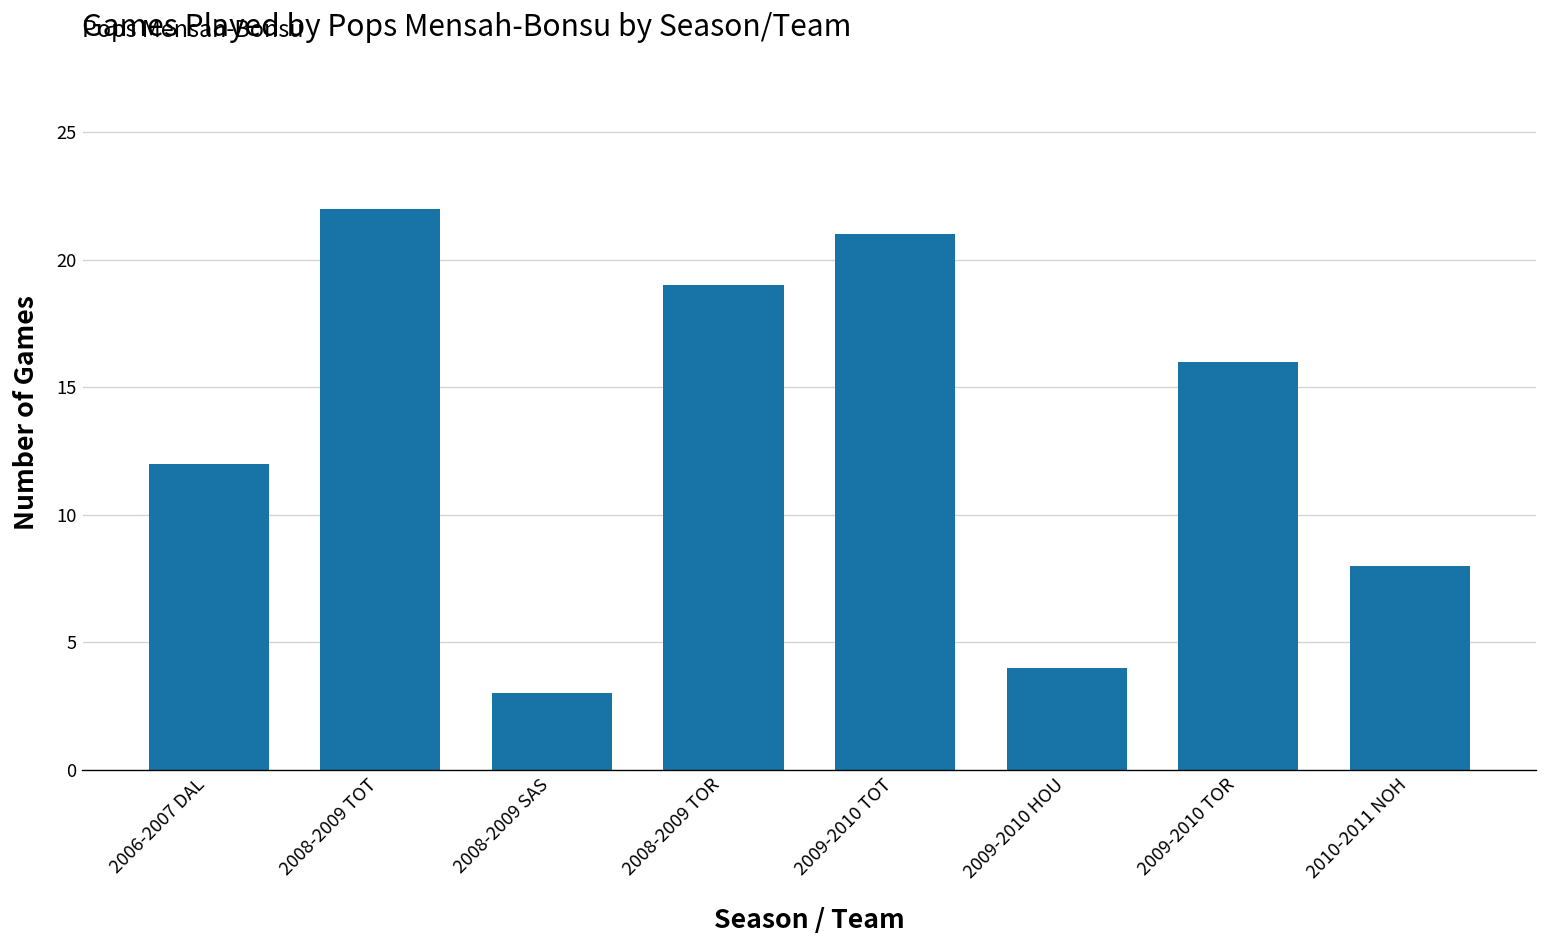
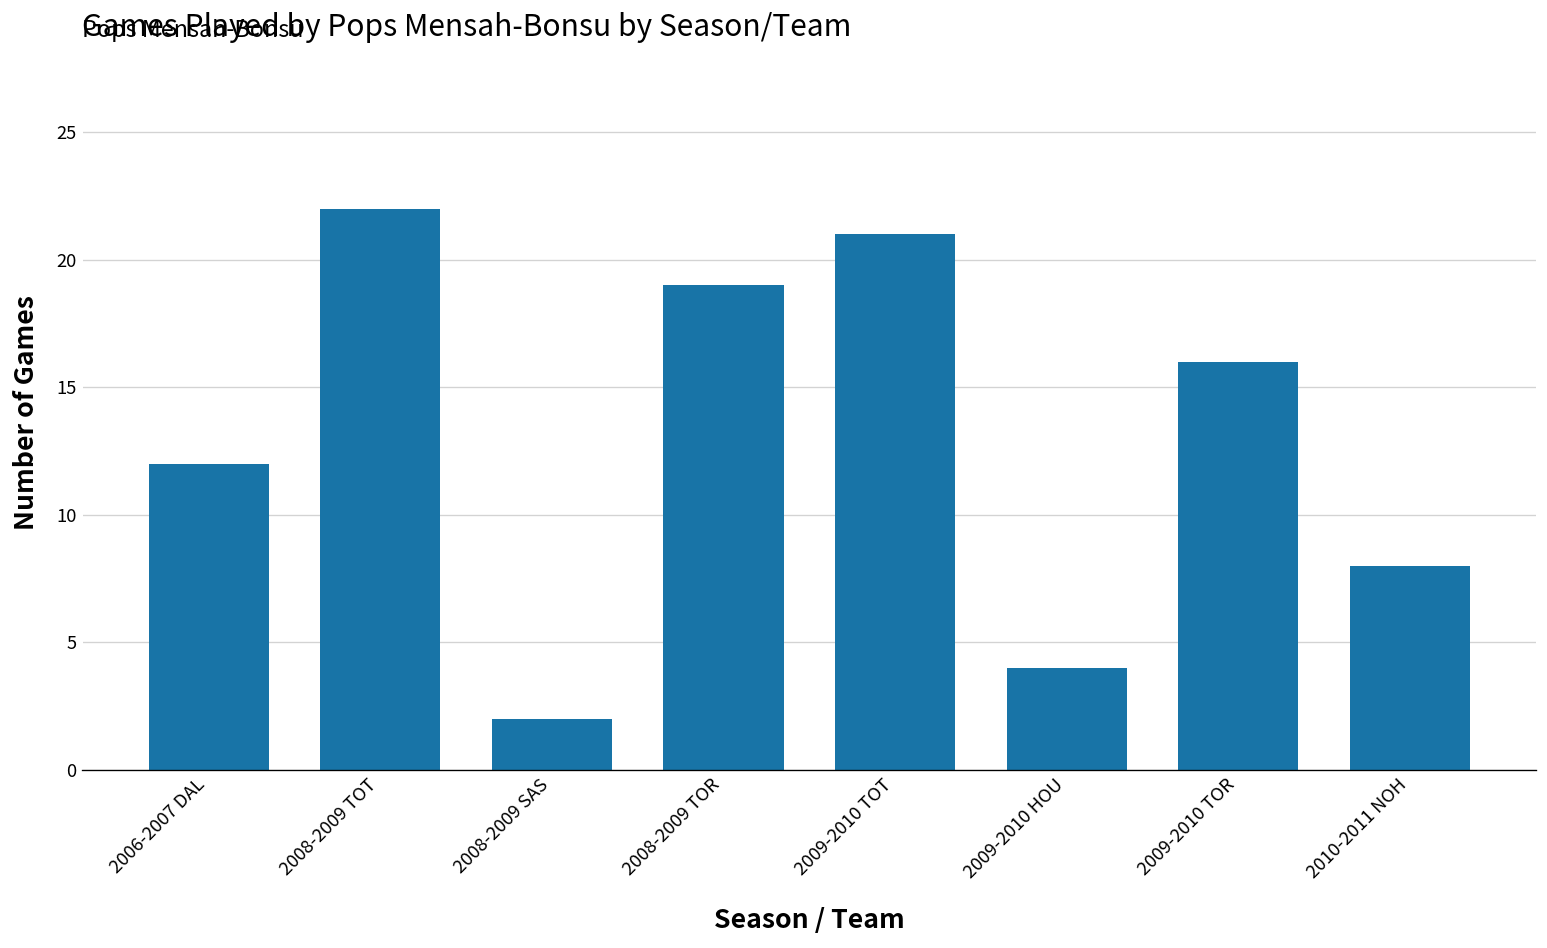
  {
    "2006-2007 DAL": 12,
    "2008-2009 TOT": 22,
-   "2008-2009 SAS": 3,
+   "2008-2009 SAS": 2,
    "2008-2009 TOR": 19,
    "2009-2010 TOT": 21,
    "2009-2010 HOU": 4,
    "2009-2010 TOR": 16,
    "2010-2011 NOH": 8
  }
